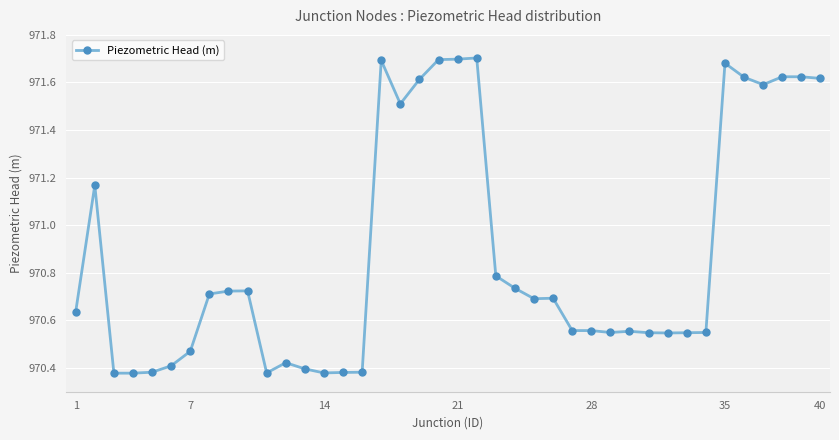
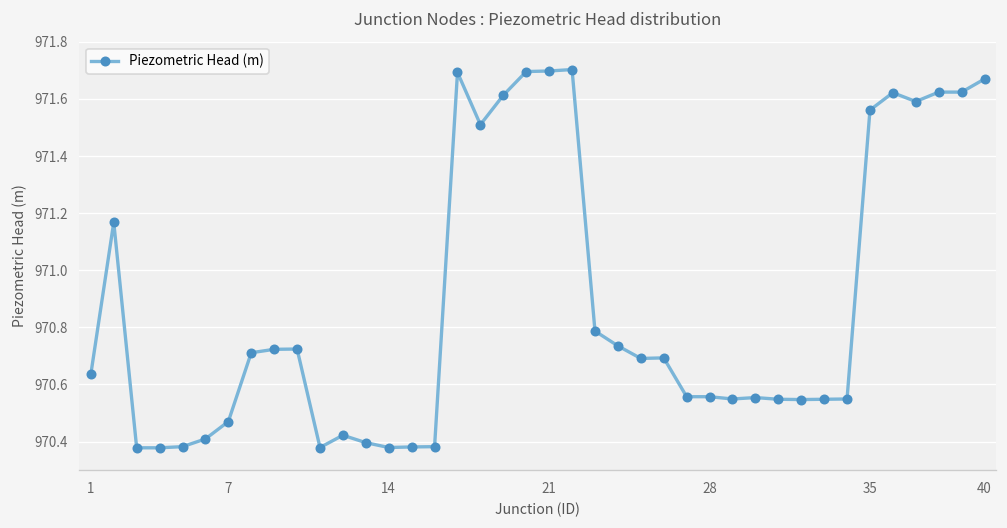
  {
    "1": 970.64,
    "7": 970.47,
    "14": 970.38,
    "21": 971.70,
    "28": 970.56,
-   "35": 971.68,
-   "40": 971.62
+   "35": 971.56,
+   "40": 971.67
  }
